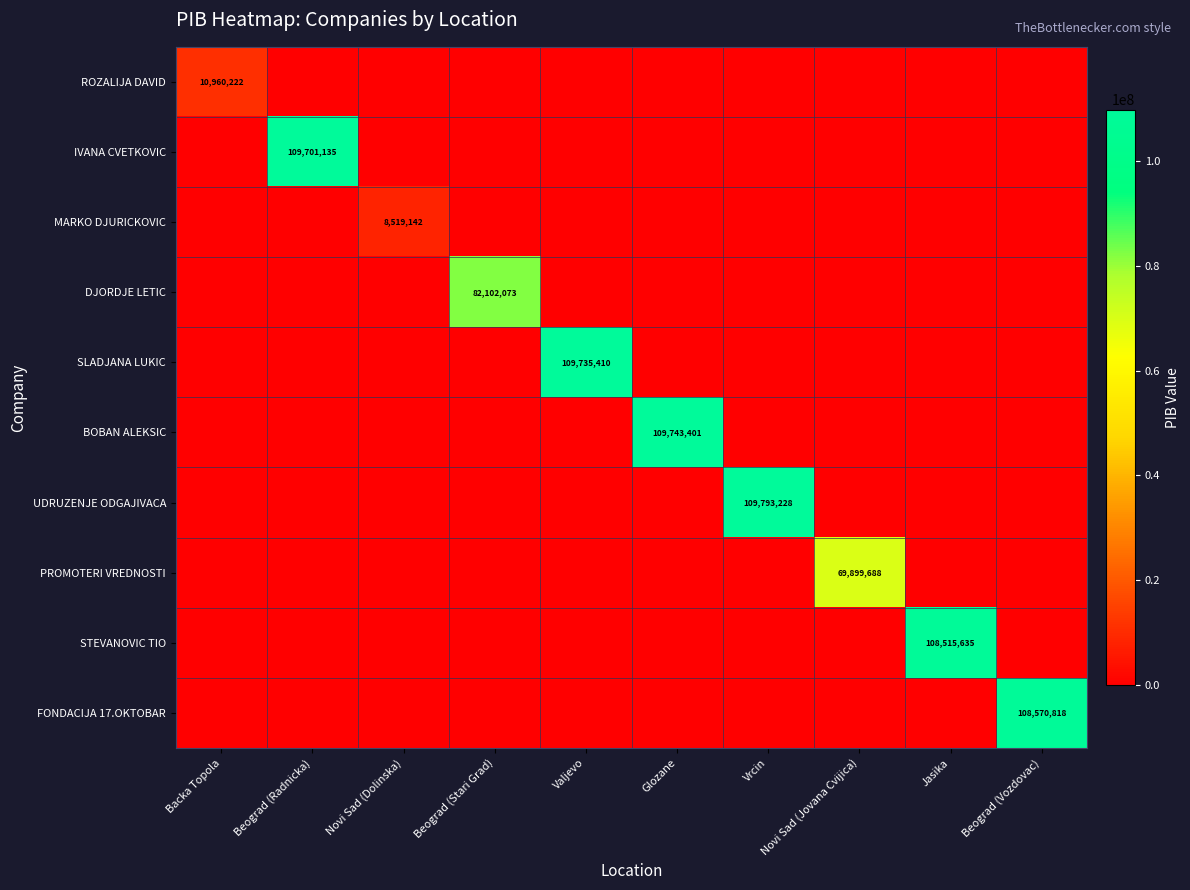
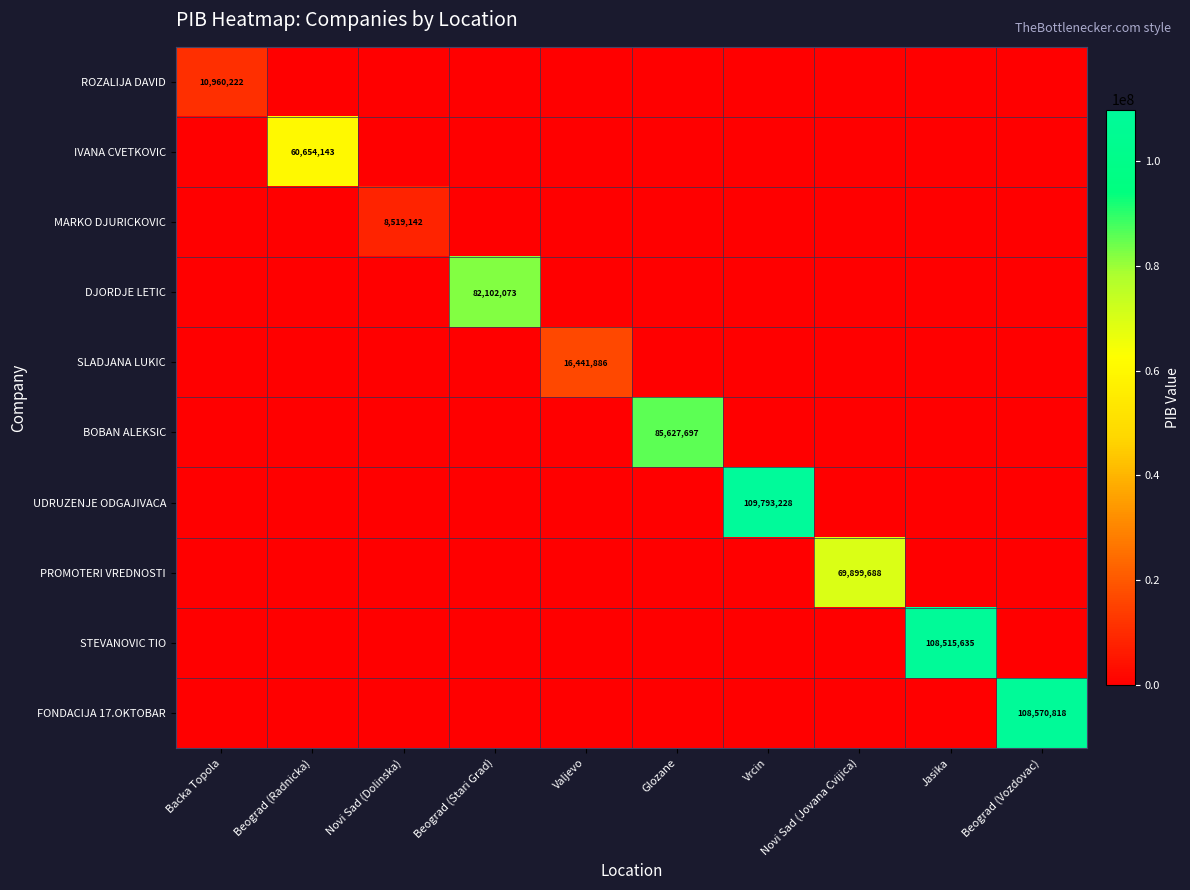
  {
    "ROZALIJA DAVID": {
      "Backa Topola": "10,960,222"
    },
    "IVANA CVETKOVIC": {
-     "Beograd (Radnicka)": "109,701,135"
+     "Beograd (Radnicka)": "60,654,143"
    },
    "MARKO DJURICKOVIC": {
      "Novi Sad (Dolinska)": "8,519,142"
    },
    "DJORDJE LETIC": {
      "Beograd (Stari Grad)": "82,102,073"
    },
    "SLADJANA LUKIC": {
-     "Valjevo": "109,735,410"
+     "Valjevo": "16,441,886"
    },
    "BOBAN ALEKSIC": {
-     "Glozane": "109,743,401"
+     "Glozane": "85,627,697"
    },
    "UDRUZENJE ODGAJIVACA": {
      "Vrcin": "109,793,228"
    },
    "PROMOTERI VREDNOSTI": {
      "Novi Sad (Jovana Cvijica)": "69,899,688"
    },
    "STEVANOVIC TIO": {
      "Jasika": "108,515,635"
    },
    "FONDACIJA 17.OKTOBAR": {
      "Beograd (Vozdovac)": "108,570,818"
    }
  }
